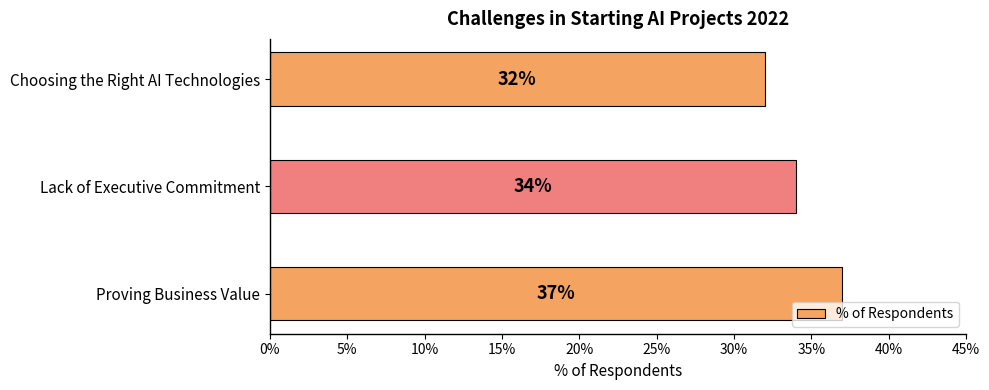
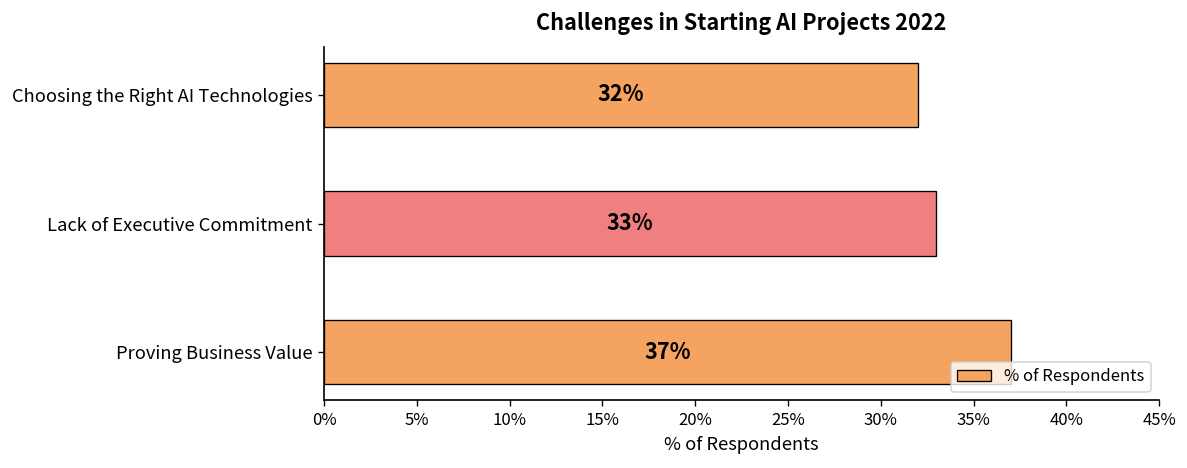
  {
    "Choosing the Right AI Technologies": "32%",
-   "Lack of Executive Commitment": "34%",
+   "Lack of Executive Commitment": "33%",
    "Proving Business Value": "37%"
  }
